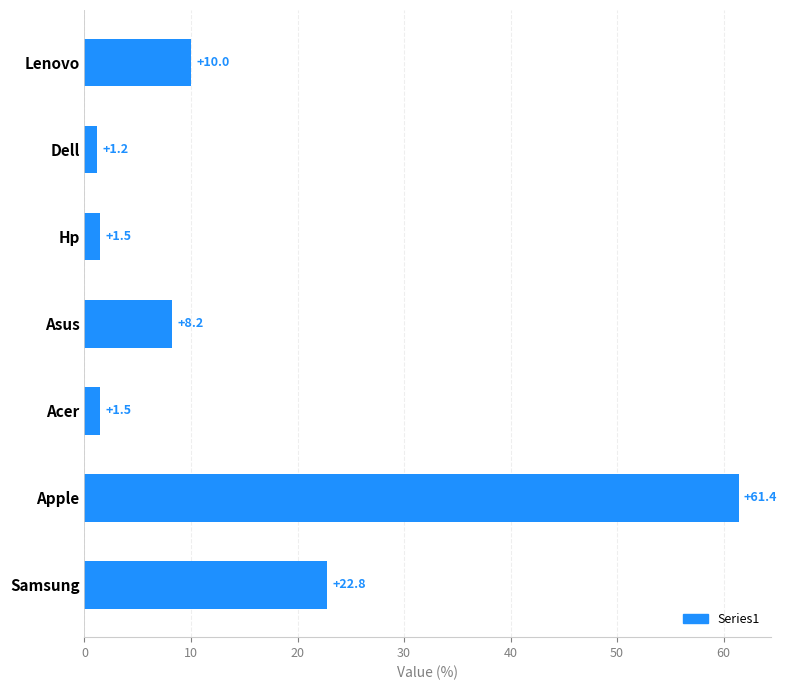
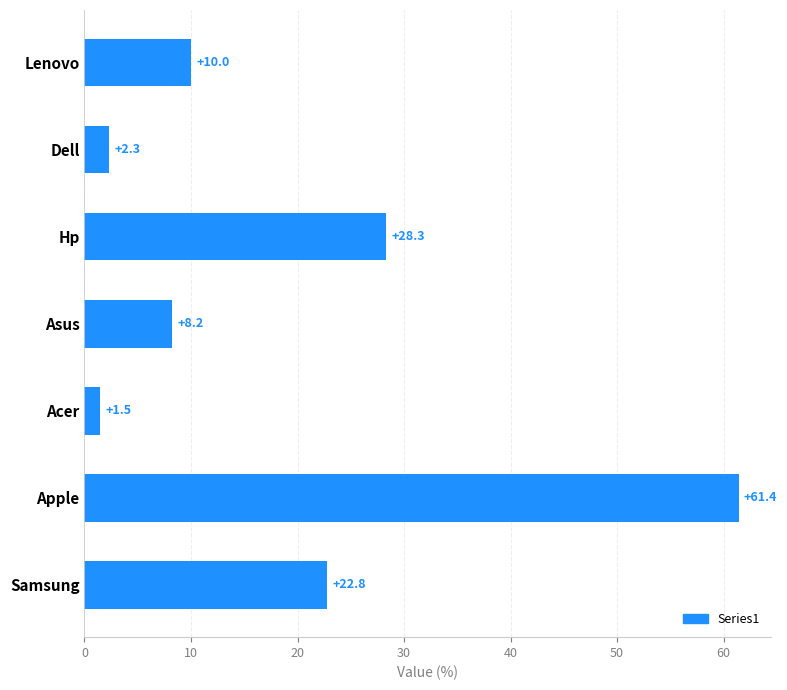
  {
    "Lenovo": "+10.0",
-   "Dell": "+1.2",
-   "Hp": "+1.5",
+   "Dell": "+2.3",
+   "Hp": "+28.3",
    "Asus": "+8.2",
    "Acer": "+1.5",
    "Apple": "+61.4",
    "Samsung": "+22.8"
  }
